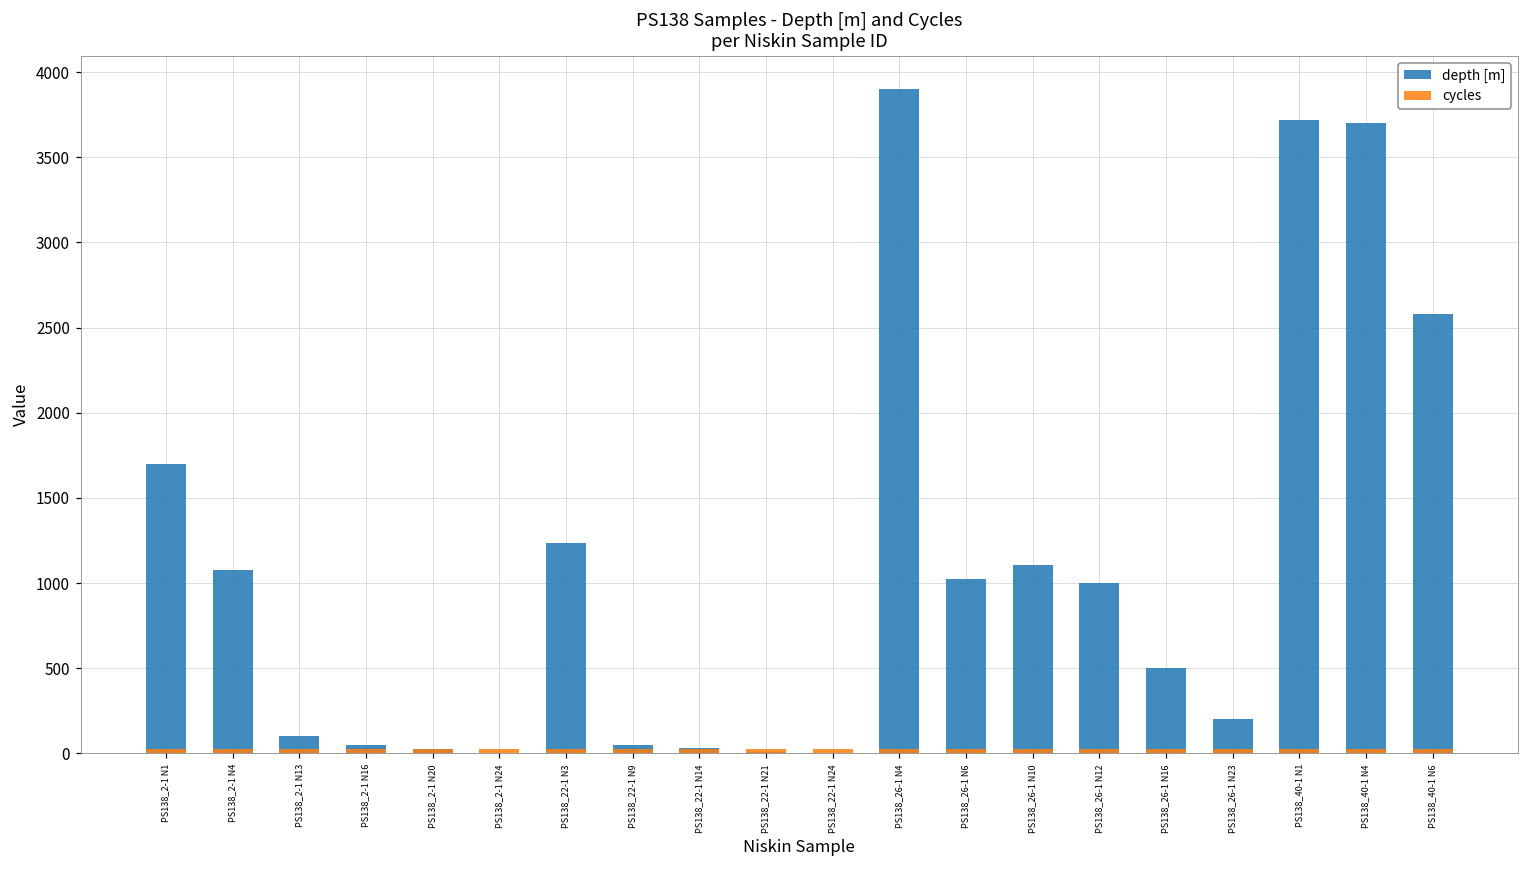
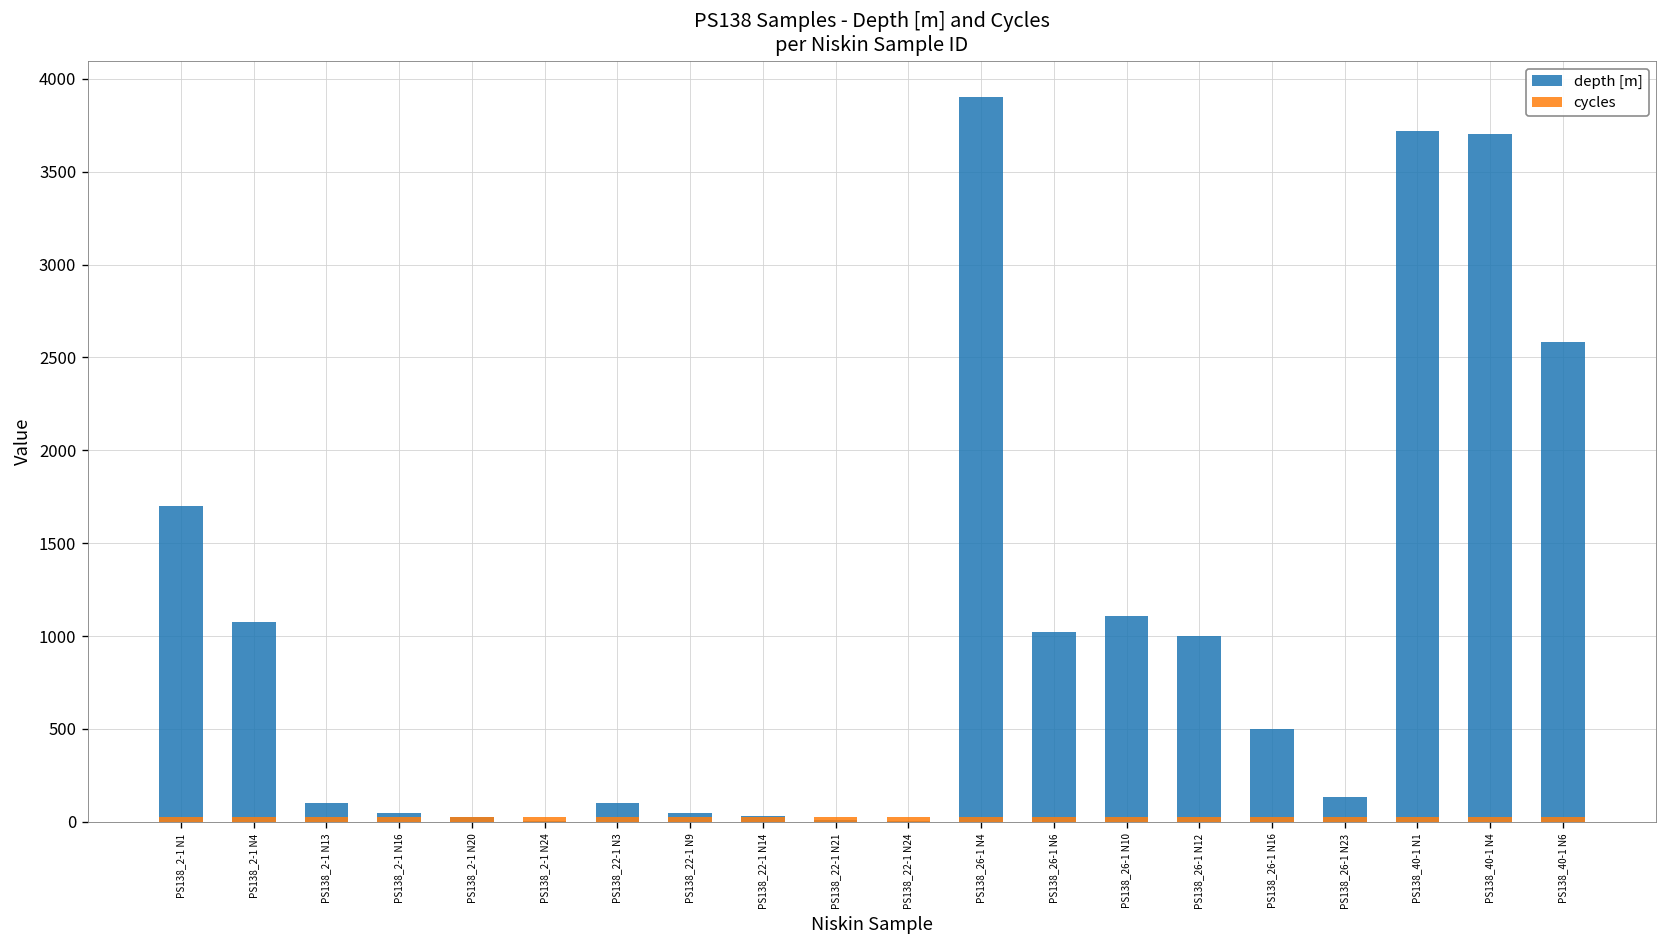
  {
    "depth [m]": {
      "PS138_2-1 N1": 1700,
      "PS138_2-1 N4": 1070,
      "PS138_2-1 N13": 100,
      "PS138_2-1 N16": 50,
      "PS138_2-1 N20": 30,
-     "PS138_22-1 N3": 1240,
+     "PS138_22-1 N3": 100,
      "PS138_22-1 N9": 50,
      "PS138_22-1 N14": 30,
      "PS138_26-1 N4": 3900,
      "PS138_26-1 N6": 1020,
      "PS138_26-1 N10": 1110,
      "PS138_26-1 N12": 1000,
      "PS138_26-1 N16": 500,
-     "PS138_26-1 N23": 200,
+     "PS138_26-1 N23": 130,
      "PS138_40-1 N1": 3720,
      "PS138_40-1 N4": 3700,
      "PS138_40-1 N6": 2580
    },
    "cycles": {
      "PS138_2-1 N20": 30,
      "PS138_2-1 N24": 30,
      "PS138_22-1 N14": 30,
      "PS138_22-1 N21": 30,
      "PS138_22-1 N24": 30
    }
  }
